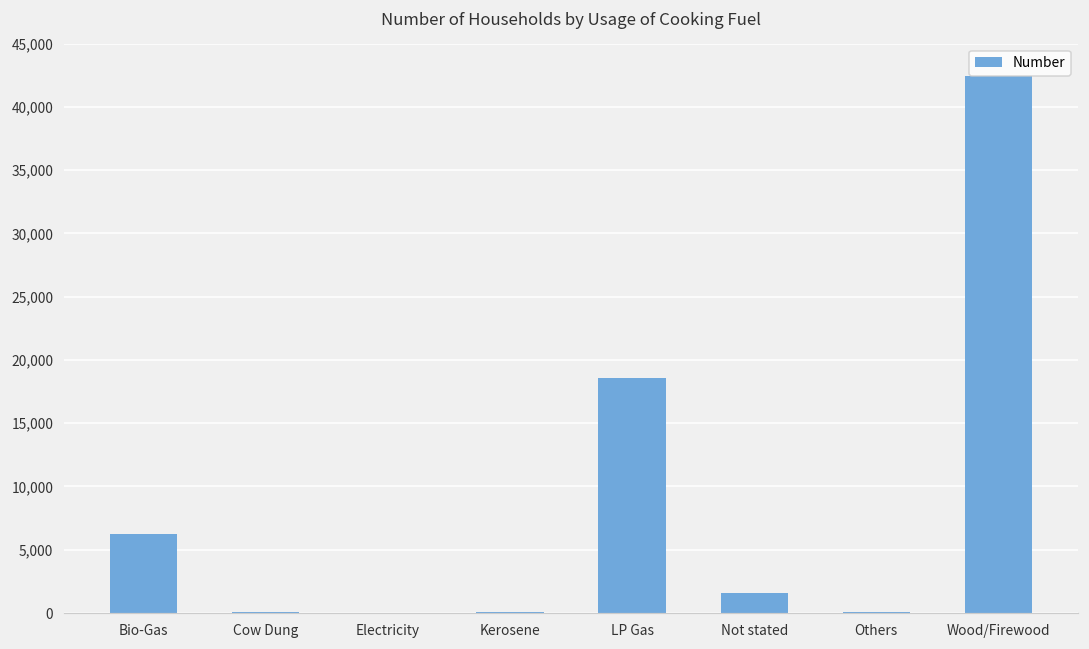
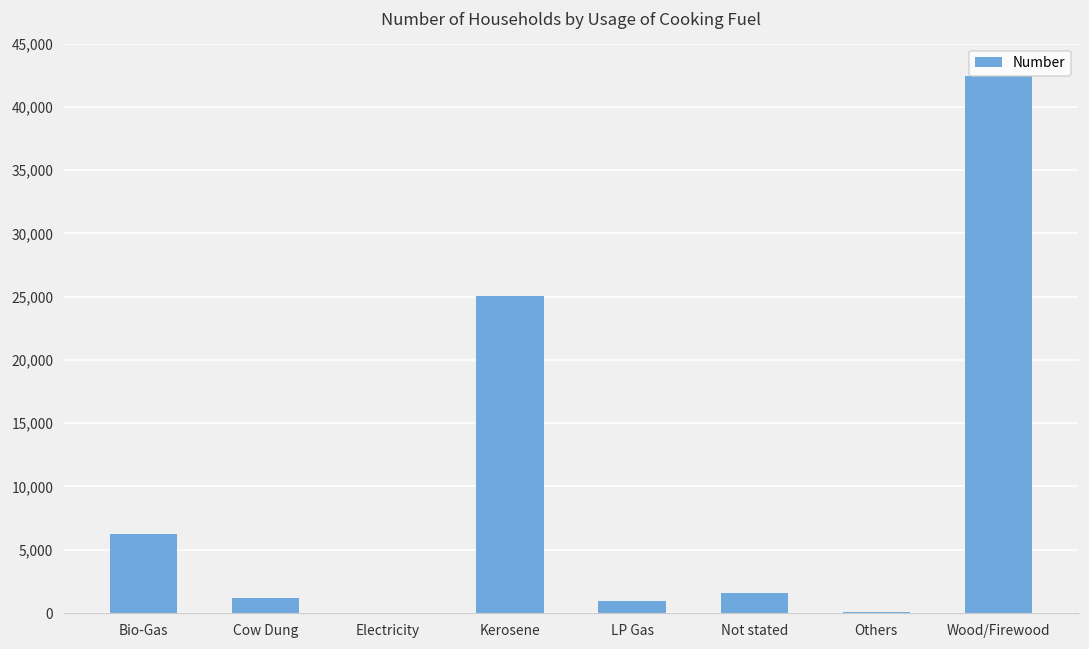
  {
    "Bio-Gas": "6,200",
-   "Cow Dung": "100",
-   "Kerosene": "0",
-   "LP Gas": "18,600",
+   "Cow Dung": "1,200",
+   "Kerosene": "25,100",
+   "LP Gas": "1,000",
    "Not stated": "1,600",
    "Wood/Firewood": "42,400"
  }
